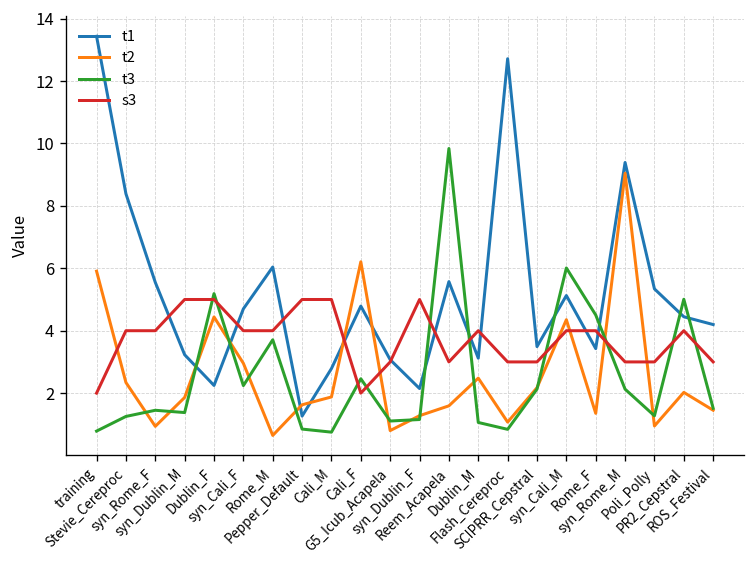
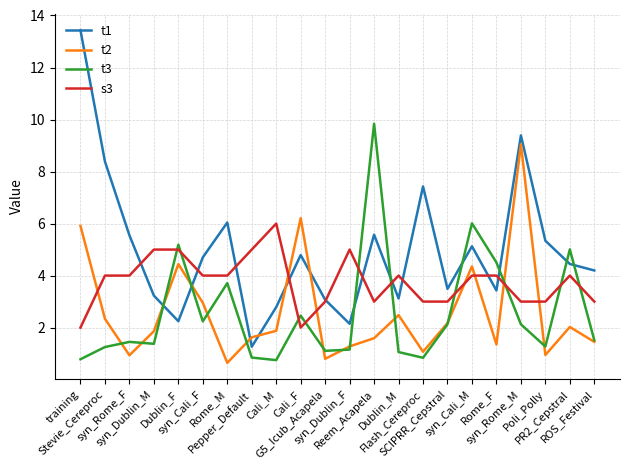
  {
    "t1": {
      "training": 13.4,
      "Stevie_Cereproc": 8.4,
      "syn_Rome_F": 5.5,
      "syn_Dublin_M": 3.2,
      "Dublin_F": 2.2,
      "syn_Cali_F": 4.7,
      "Rome_M": 6.0,
      "Pepper_Default": 1.3,
      "Cali_M": 2.8,
      "Cali_F": 4.8,
      "syn_Dublin_F": 2.1,
      "Reem_Acapela": 5.6,
      "Dublin_M": 3.1,
-     "Flash_Cereproc": 12.7,
+     "Flash_Cereproc": 7.4,
      "SCIPRR_Cepstral": 3.5,
      "syn_Cali_M": 5.1,
      "Rome_F": 3.4,
      "syn_Rome_M": 9.4,
      "Poli_Polly": 5.3,
      "PR2_Cepstral": 4.4,
      "ROS_Festival": 4.2
    },
    "t2": {
      "training": 5.9,
      "Stevie_Cereproc": 2.3,
      "syn_Rome_F": 0.9,
      "syn_Dublin_M": 1.9,
      "Dublin_F": 4.4,
      "syn_Cali_F": 3.0,
      "Rome_M": 0.6,
      "Pepper_Default": 1.6,
      "Cali_M": 1.9,
      "Cali_F": 6.2,
      "G5_Icub_Acapela": 0.8,
      "syn_Dublin_F": 1.3,
      "Reem_Acapela": 1.6,
      "Dublin_M": 2.5,
      "Flash_Cereproc": 1.1,
      "syn_Cali_M": 4.4,
      "Rome_F": 1.4,
      "syn_Rome_M": 9.0,
      "Poli_Polly": 0.9,
      "PR2_Cepstral": 2.0
    },
    "t3": {
      "training": 0.8,
      "Stevie_Cereproc": 1.3,
      "syn_Rome_F": 1.5,
      "syn_Dublin_M": 1.4,
      "Dublin_F": 5.2,
      "syn_Cali_F": 2.2,
      "Rome_M": 3.7,
      "Pepper_Default": 0.8,
      "Cali_M": 0.7,
      "Cali_F": 2.5,
      "G5_Icub_Acapela": 1.1,
      "syn_Dublin_F": 1.2,
      "Reem_Acapela": 9.8,
      "Dublin_M": 1.1,
      "Flash_Cereproc": 0.8,
      "syn_Cali_M": 6.0,
      "Rome_F": 4.5,
      "syn_Rome_M": 2.1,
      "Poli_Polly": 1.3,
      "PR2_Cepstral": 5.0
    },
    "s3": {
      "training": 2,
      "Stevie_Cereproc": 4,
      "syn_Rome_F": 4,
      "syn_Dublin_M": 5,
      "Dublin_F": 5,
      "syn_Cali_F": 4,
      "Rome_M": 4,
      "Pepper_Default": 5,
-     "Cali_M": 5,
+     "Cali_M": 6,
      "Cali_F": 2,
      "syn_Dublin_F": 5,
      "Reem_Acapela": 3,
      "Dublin_M": 4,
      "Flash_Cereproc": 3,
      "SCIPRR_Cepstral": 3,
      "syn_Cali_M": 4,
      "Rome_F": 4,
      "syn_Rome_M": 3,
      "Poli_Polly": 3,
      "PR2_Cepstral": 4,
      "ROS_Festival": 3
    }
  }
